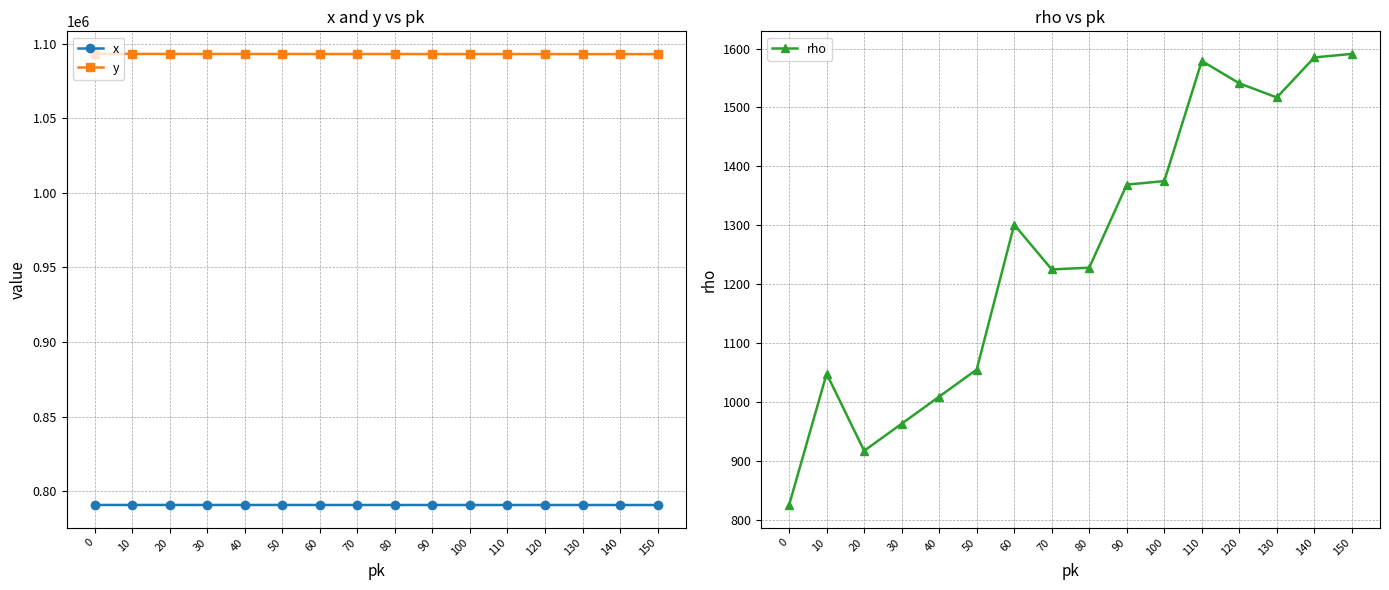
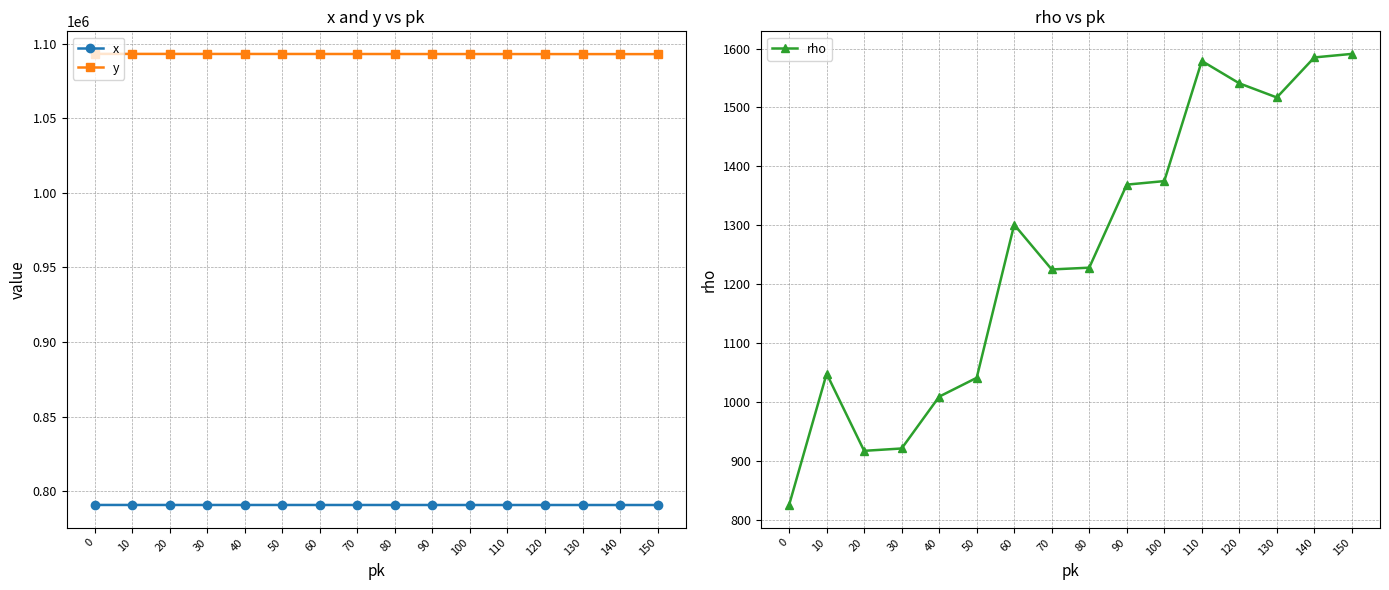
  {
    "x and y vs pk": {
      "x": {
        "0": 791000,
        "10": 791000,
        "20": 791000,
        "30": 791000,
        "40": 791000,
        "50": 791000,
        "60": 791000,
        "70": 791000,
        "80": 791000,
        "90": 791000,
        "100": 791000,
        "110": 791000,
        "120": 791000,
        "130": 791000,
        "140": 791000,
        "150": 791000
      },
      "y": {
        "10": 1093000,
        "20": 1093000,
        "30": 1093000,
        "40": 1093000,
        "50": 1093000,
        "60": 1093000,
        "70": 1093000,
        "80": 1093000,
        "90": 1093000,
        "100": 1093000,
        "110": 1093000,
        "120": 1093000,
        "130": 1093000,
        "140": 1093000,
        "150": 1093000
      }
    },
    "rho vs pk": {
      "0": 830,
      "10": 1050,
      "20": 920,
-     "30": 960,
+     "30": 920,
      "40": 1010,
-     "50": 1060,
+     "50": 1040,
      "60": 1300,
      "70": 1230,
      "80": 1230,
      "90": 1370,
      "100": 1380,
      "110": 1580,
      "120": 1540,
      "130": 1520,
      "140": 1590,
      "150": 1590
    }
  }
